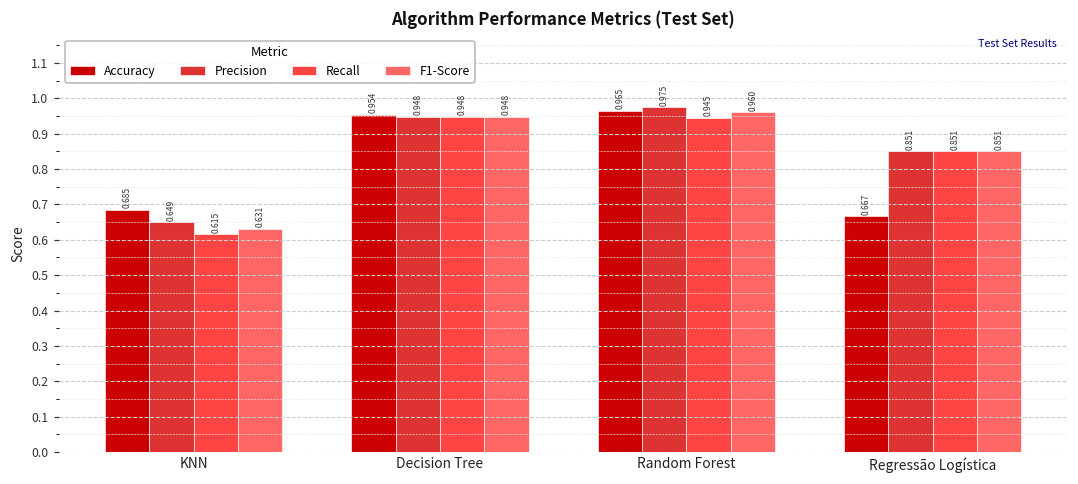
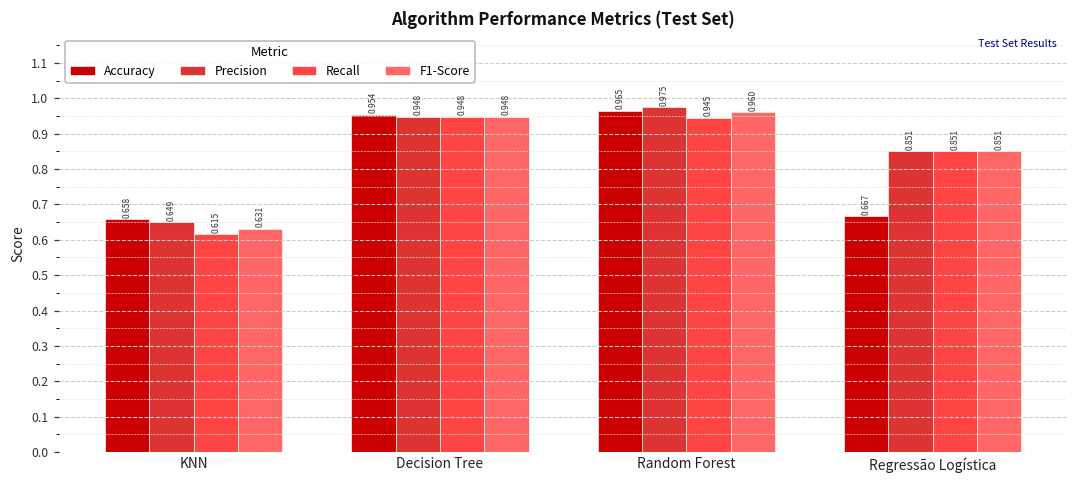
  {
    "Accuracy": {
-     "KNN": 0.685,
+     "KNN": 0.658,
      "Decision Tree": 0.954,
      "Random Forest": 0.965,
      "Regressão Logística": 0.667
    }
  }
